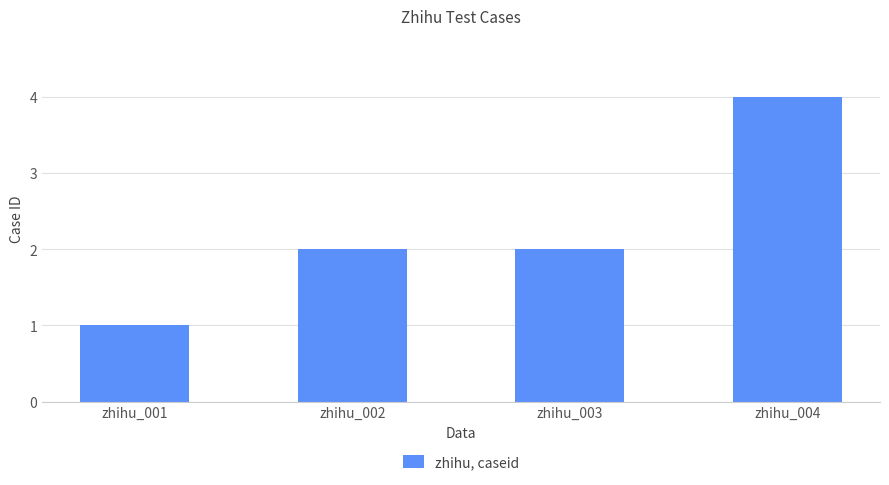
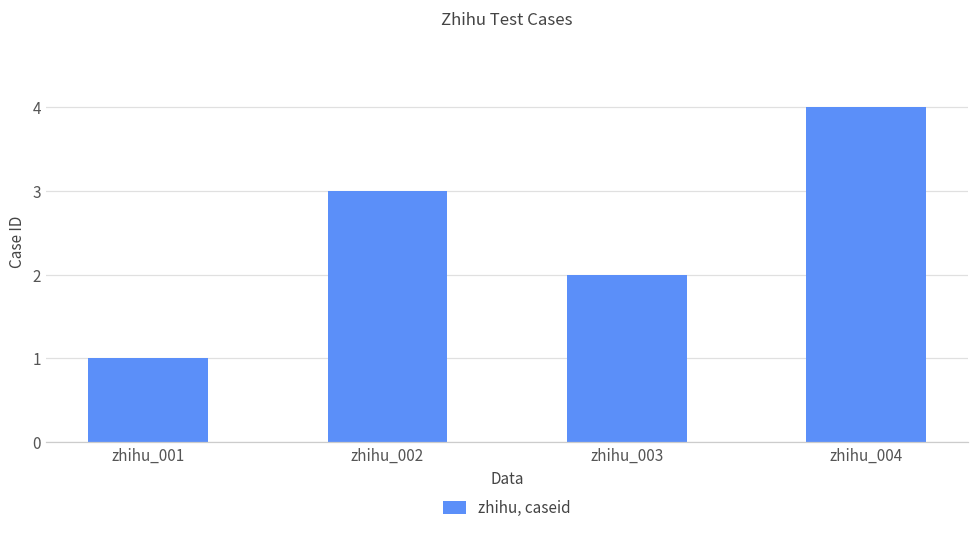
  {
    "zhihu_001": 1,
-   "zhihu_002": 2,
+   "zhihu_002": 3,
    "zhihu_003": 2,
    "zhihu_004": 4
  }
